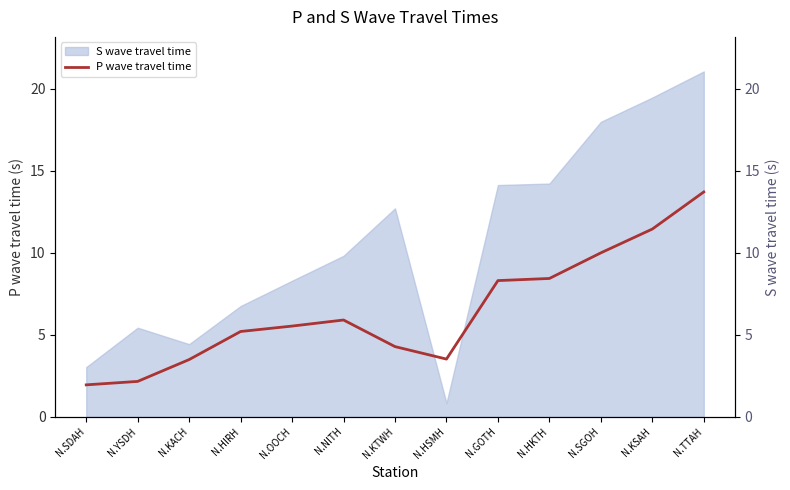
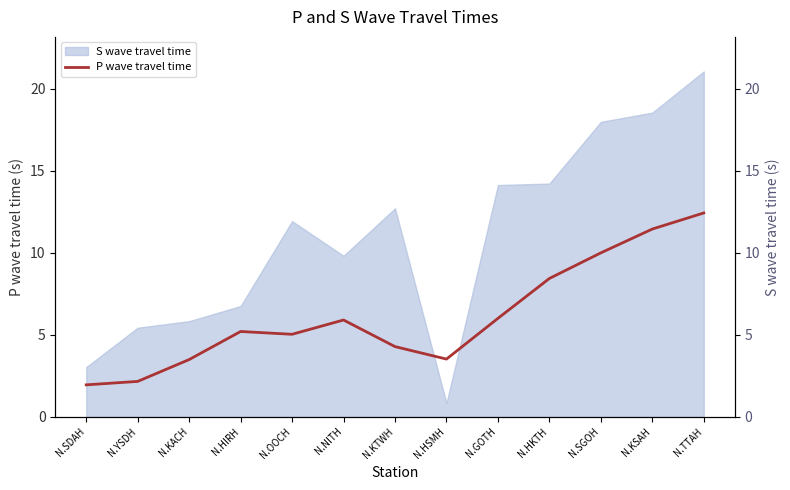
  {
    "P wave travel time": {
      "N.SDAH": 2.0,
      "N.YSDH": 2.2,
      "N.KACH": 3.5,
      "N.HIRH": 5.2,
-     "N.OOCH": 5.5,
+     "N.OOCH": 5.0,
      "N.NITH": 5.9,
      "N.KTWH": 4.3,
      "N.HSMH": 3.5,
-     "N.GOTH": 8.3,
+     "N.GOTH": 6.0,
      "N.HKTH": 8.4,
      "N.SGOH": 10.0,
      "N.KSAH": 11.4,
-     "N.TTAH": 13.7
+     "N.TTAH": 12.4
    },
    "S wave travel time": {
      "N.SDAH": 3.0,
      "N.YSDH": 5.4,
-     "N.KACH": 4.4,
+     "N.KACH": 5.8,
      "N.HIRH": 6.8,
-     "N.OOCH": 8.3,
+     "N.OOCH": 11.9,
      "N.NITH": 9.8,
      "N.KTWH": 12.7,
      "N.HSMH": 0.8,
      "N.GOTH": 14.1,
      "N.HKTH": 14.2,
      "N.SGOH": 18.0,
-     "N.KSAH": 19.5,
+     "N.KSAH": 18.5,
      "N.TTAH": 21.0
    }
  }
